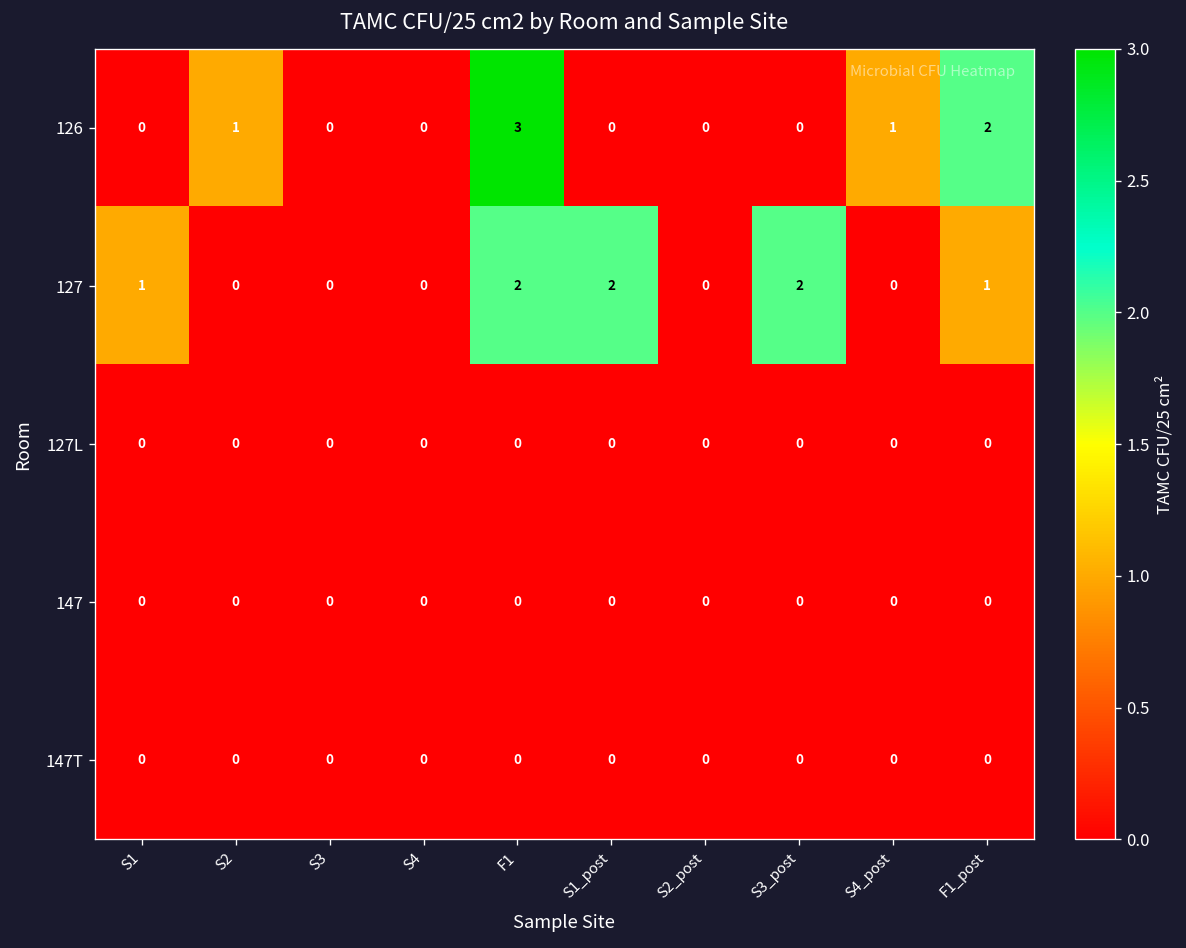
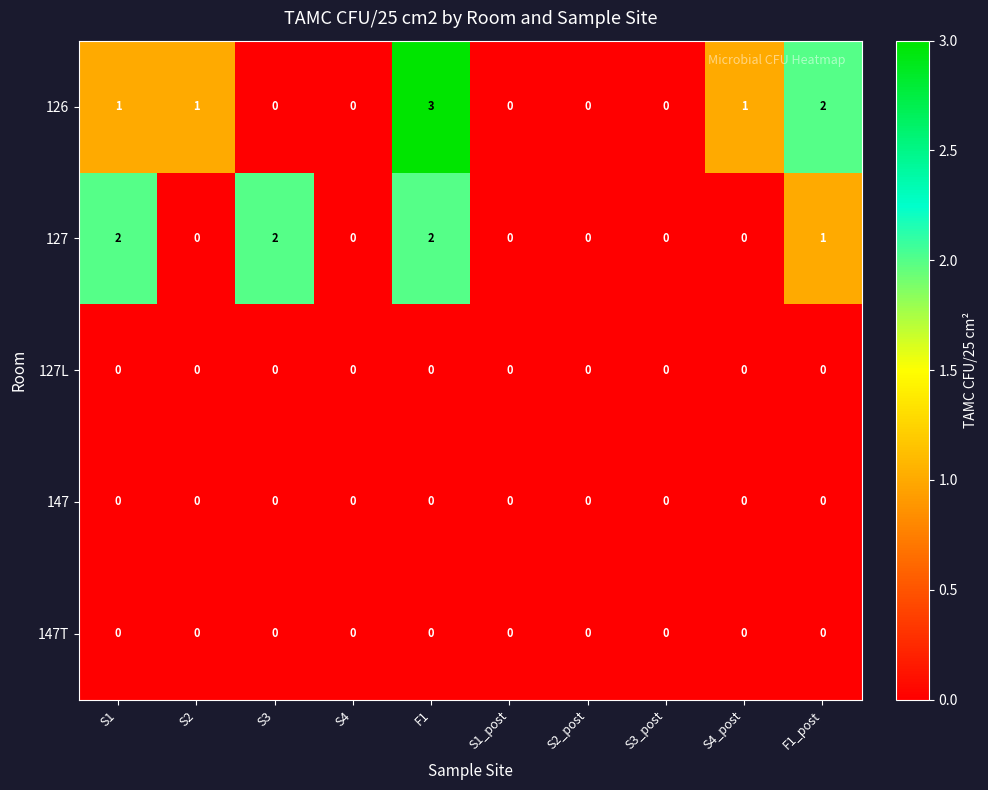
  {
    "126": {
-     "S1": 0,
+     "S1": 1,
      "S2": 1,
      "S3": 0,
      "S4": 0,
      "F1": 3,
      "S1_post": 0,
      "S2_post": 0,
      "S3_post": 0,
      "F1_post": 2
    },
    "127": {
-     "S1": 1,
+     "S1": 2,
      "S2": 0,
-     "S3": 0,
+     "S3": 2,
      "S4": 0,
      "F1": 2,
-     "S1_post": 2,
+     "S1_post": 0,
      "S2_post": 0,
-     "S3_post": 2,
+     "S3_post": 0,
      "S4_post": 0,
      "F1_post": 1
    },
    "127L": {
      "S1": 0,
      "S2": 0,
      "S3": 0,
      "S4": 0,
      "F1": 0,
      "S1_post": 0,
      "S2_post": 0,
      "S3_post": 0,
      "S4_post": 0,
      "F1_post": 0
    },
    "147": {
      "S1": 0,
      "S2": 0,
      "S3": 0,
      "S4": 0,
      "F1": 0,
      "S1_post": 0,
      "S2_post": 0,
      "S3_post": 0,
      "S4_post": 0,
      "F1_post": 0
    },
    "147T": {
      "S1": 0,
      "S2": 0,
      "S3": 0,
      "S4": 0,
      "F1": 0,
      "S1_post": 0,
      "S2_post": 0,
      "S3_post": 0,
      "S4_post": 0,
      "F1_post": 0
    }
  }
